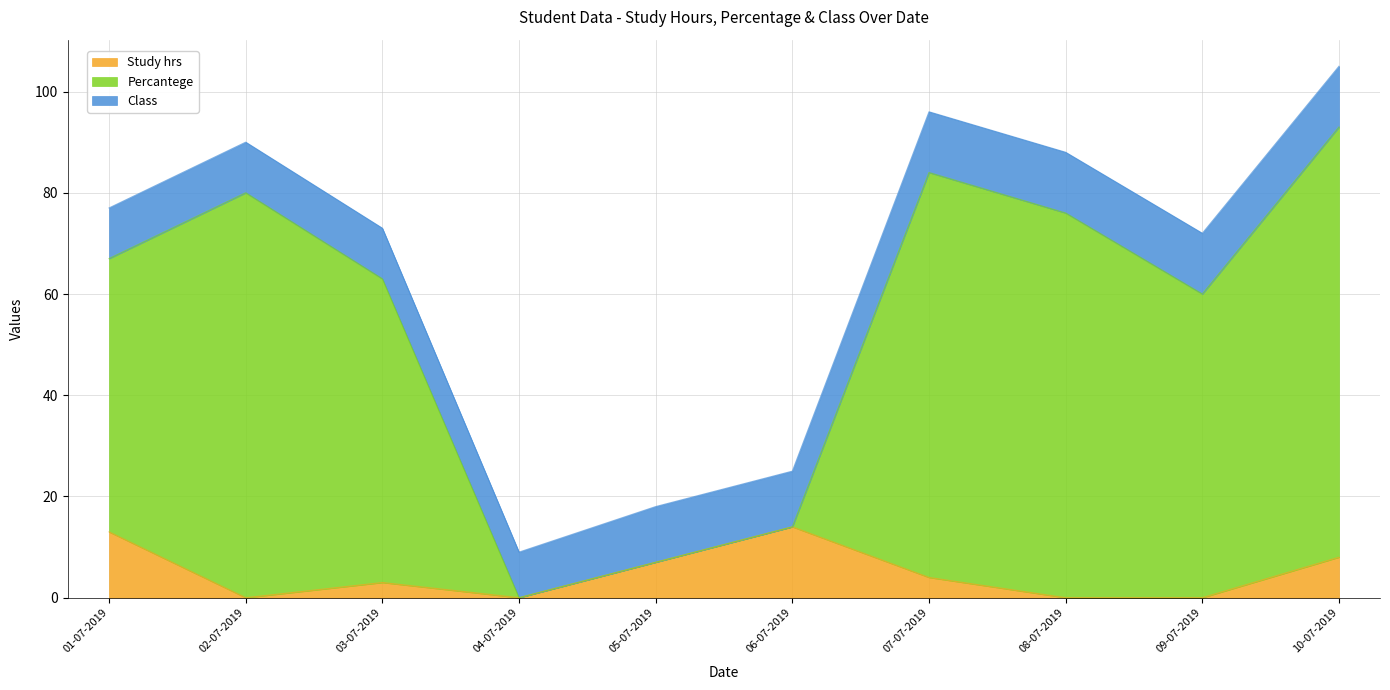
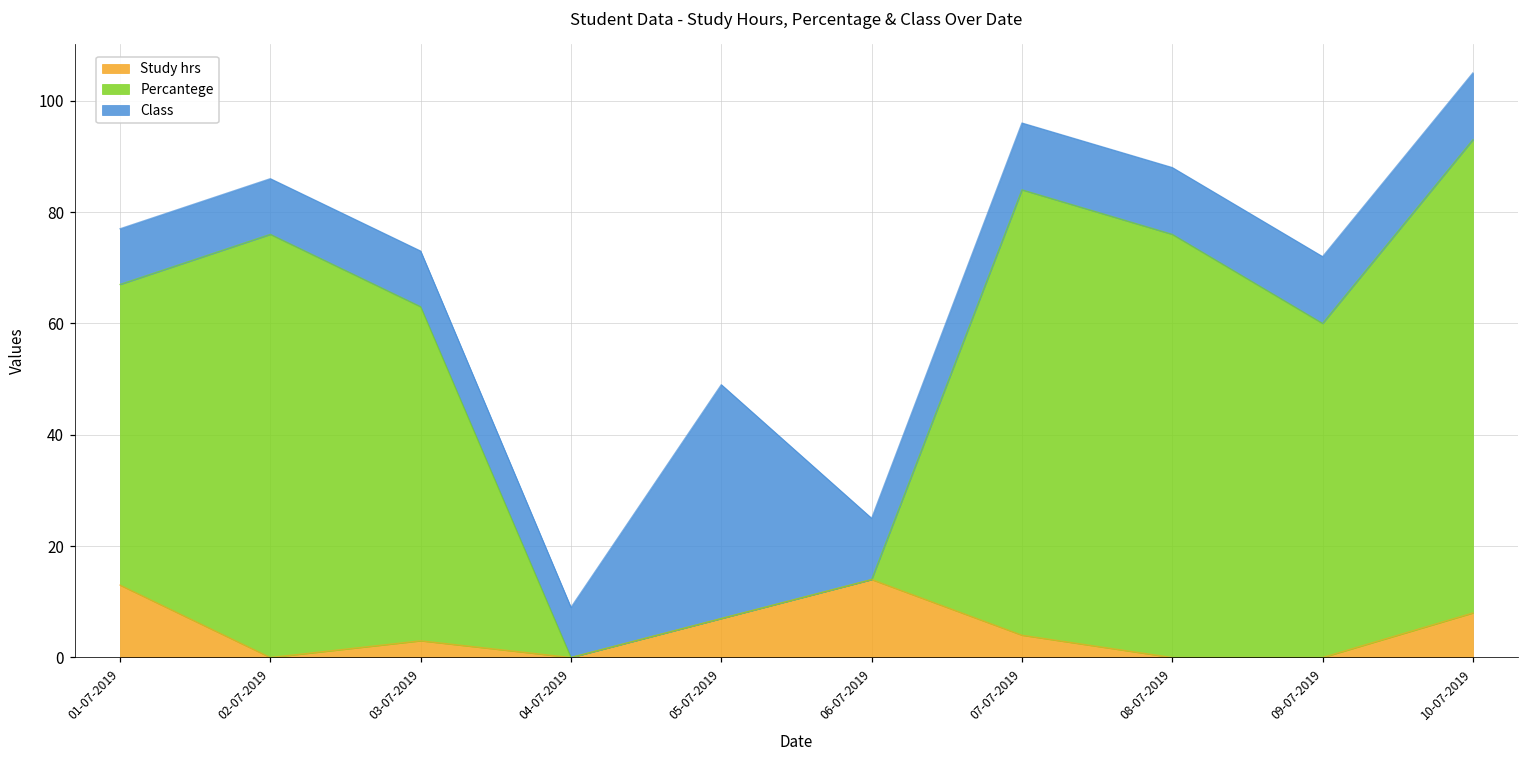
  {
    "Study hrs": {
      "01-07-2019": 13,
      "02-07-2019": 0,
      "03-07-2019": 3,
      "07-07-2019": 4,
      "08-07-2019": 0,
      "09-07-2019": 0,
      "10-07-2019": 8
    },
    "Percantege": {
      "01-07-2019": 54,
-     "02-07-2019": 80,
+     "02-07-2019": 76,
      "03-07-2019": 60,
      "07-07-2019": 80,
      "08-07-2019": 76,
      "09-07-2019": 60,
      "10-07-2019": 85
    },
    "Class": {
      "01-07-2019": 10,
      "02-07-2019": 10,
      "03-07-2019": 10,
      "04-07-2019": 9,
-     "05-07-2019": 11,
+     "05-07-2019": 42,
      "06-07-2019": 11,
      "07-07-2019": 12,
      "08-07-2019": 12,
      "09-07-2019": 12,
      "10-07-2019": 12
    }
  }
